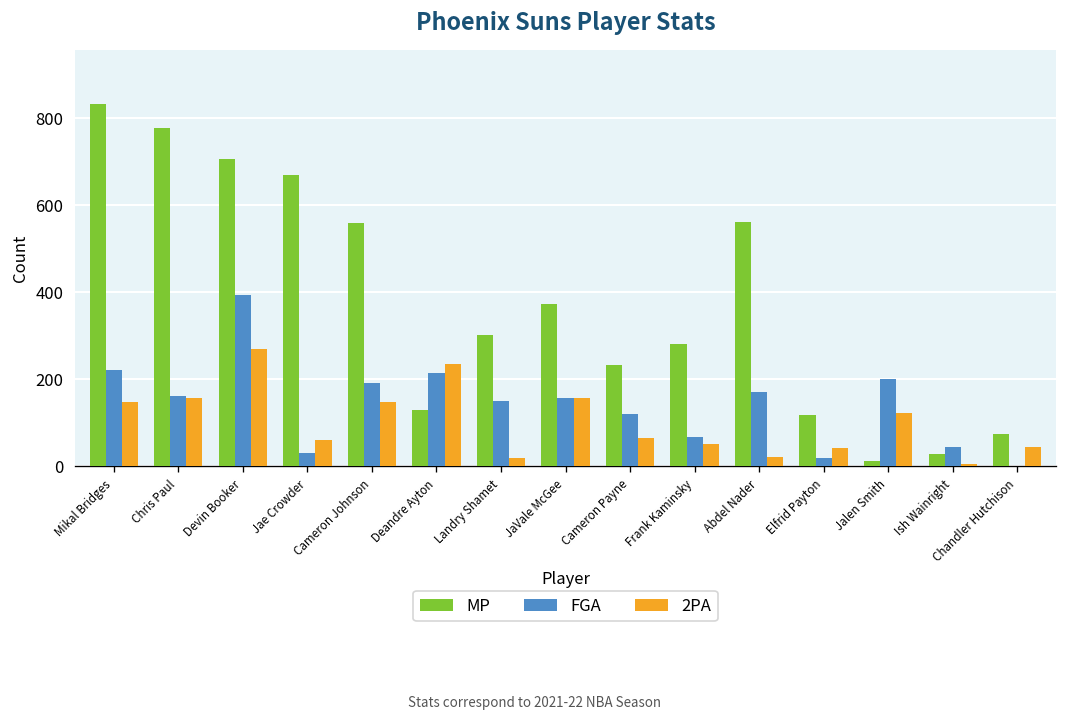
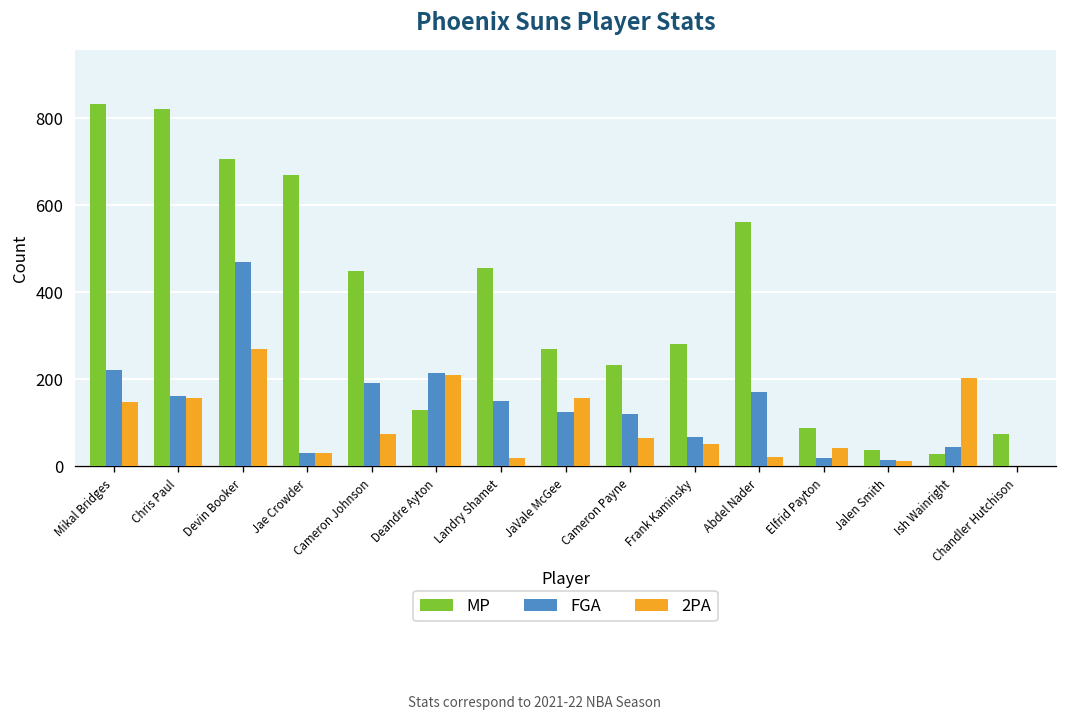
  {
    "MP": {
      "Mikal Bridges": 830,
-     "Chris Paul": 780,
+     "Chris Paul": 820,
      "Devin Booker": 710,
      "Jae Crowder": 670,
-     "Cameron Johnson": 560,
+     "Cameron Johnson": 450,
      "Deandre Ayton": 130,
-     "Landry Shamet": 300,
-     "JaVale McGee": 370,
+     "Landry Shamet": 460,
+     "JaVale McGee": 270,
      "Cameron Payne": 230,
      "Frank Kaminsky": 280,
      "Abdel Nader": 560,
-     "Elfrid Payton": 120,
-     "Jalen Smith": 10,
+     "Elfrid Payton": 90,
+     "Jalen Smith": 40,
      "Ish Wainright": 30,
      "Chandler Hutchison": 80
    },
    "FGA": {
      "Mikal Bridges": 220,
      "Chris Paul": 160,
-     "Devin Booker": 390,
+     "Devin Booker": 470,
      "Jae Crowder": 30,
      "Cameron Johnson": 190,
      "Deandre Ayton": 220,
      "Landry Shamet": 150,
-     "JaVale McGee": 160,
+     "JaVale McGee": 120,
      "Cameron Payne": 120,
      "Frank Kaminsky": 70,
      "Abdel Nader": 170,
      "Elfrid Payton": 20,
-     "Jalen Smith": 200,
+     "Jalen Smith": 10,
      "Ish Wainright": 40
    },
    "2PA": {
      "Mikal Bridges": 150,
      "Chris Paul": 160,
      "Devin Booker": 270,
-     "Jae Crowder": 60,
-     "Cameron Johnson": 150,
-     "Deandre Ayton": 240,
+     "Jae Crowder": 30,
+     "Cameron Johnson": 70,
+     "Deandre Ayton": 210,
      "Landry Shamet": 20,
      "JaVale McGee": 160,
      "Cameron Payne": 60,
      "Frank Kaminsky": 50,
      "Abdel Nader": 20,
      "Elfrid Payton": 40,
-     "Jalen Smith": 120,
-     "Ish Wainright": 0,
-     "Chandler Hutchison": 50
+     "Jalen Smith": 10,
+     "Ish Wainright": 200,
+     "Chandler Hutchison": 0
    }
  }
